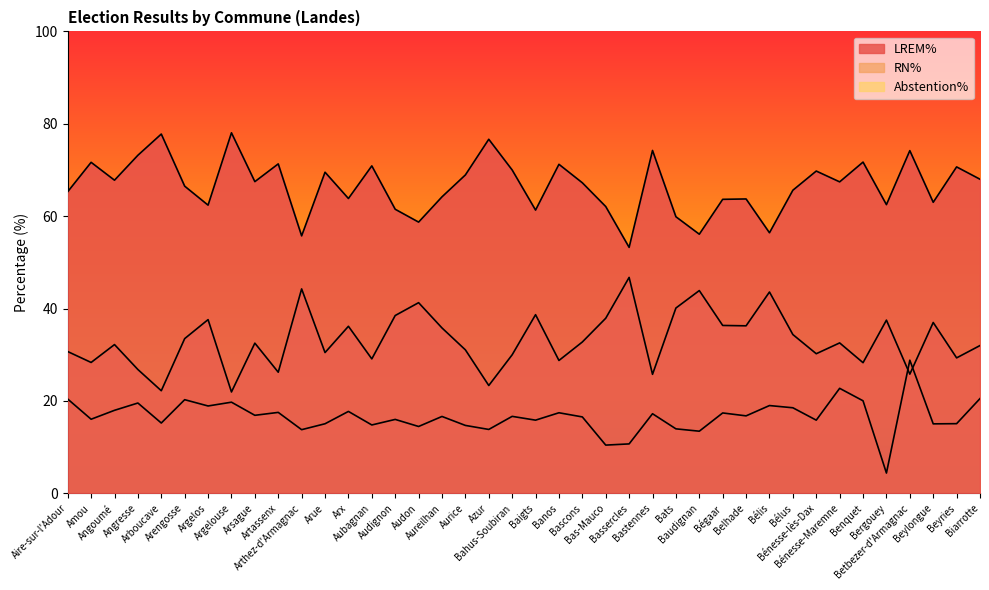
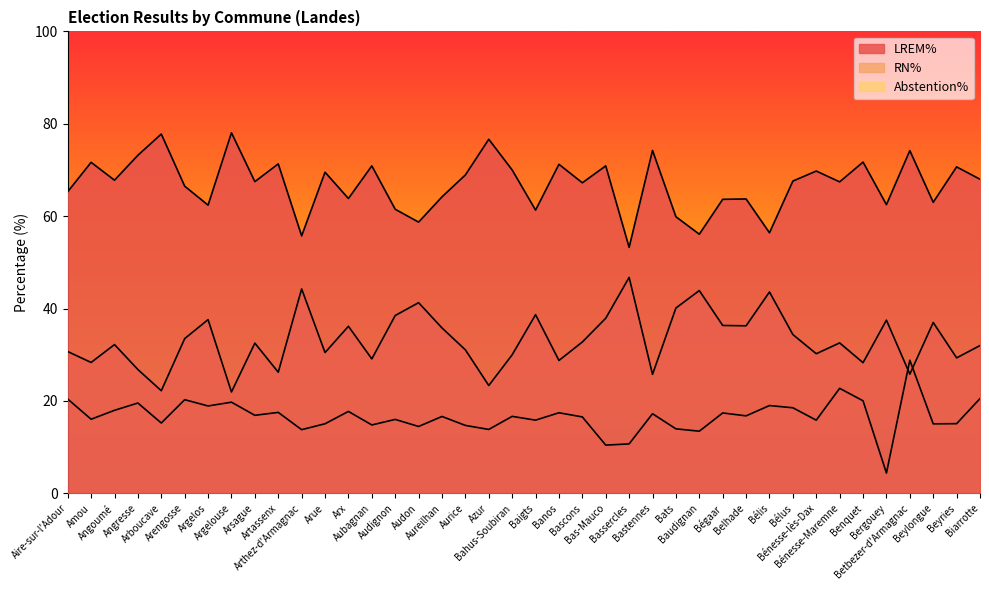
  {
    "LREM%": {
      "Aire-sur-l'Adour": 65,
      "Amou": 72,
      "Angoumé": 68,
      "Angresse": 73,
      "Arboucave": 78,
      "Arengosse": 67,
      "Argelos": 62,
      "Argelouse": 78,
      "Arsague": 67,
      "Artassenx": 71,
      "Arthez-d'Armagnac": 56,
      "Arue": 70,
      "Arx": 64,
      "Aubagnan": 71,
      "Audignon": 62,
      "Audon": 59,
      "Aureilhan": 64,
      "Aurice": 69,
      "Azur": 77,
      "Bahus-Soubiran": 70,
      "Baigts": 61,
      "Banos": 71,
      "Bascons": 67,
-     "Bas-Mauco": 62,
+     "Bas-Mauco": 71,
      "Bassercles": 53,
      "Bastennes": 74,
      "Bats": 60,
      "Baudignan": 56,
      "Bégaar": 64,
      "Belhade": 64,
      "Bélis": 56,
-     "Bélus": 66,
+     "Bélus": 68,
      "Bénesse-lès-Dax": 70,
      "Bénesse-Maremne": 67,
      "Benquet": 72,
      "Bergouey": 63,
      "Betbezer-d'Armagnac": 74,
      "Beylongue": 63,
      "Beyries": 71,
      "Biarrotte": 68
    }
  }
